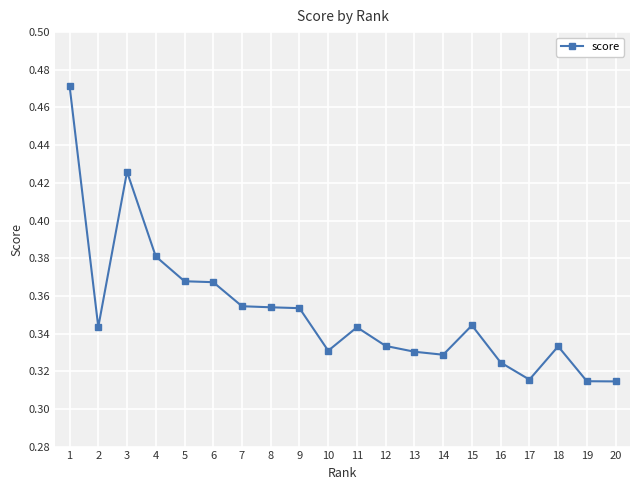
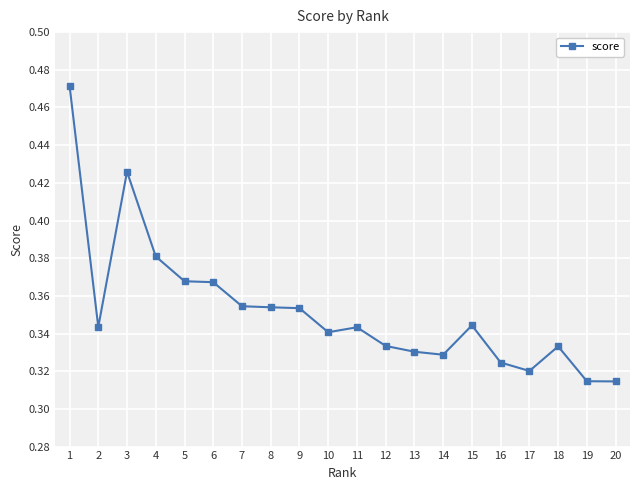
  {
    "1": 0.472,
    "2": 0.343,
    "3": 0.426,
    "4": 0.381,
    "5": 0.368,
    "6": 0.367,
    "7": 0.354,
    "8": 0.354,
    "9": 0.353,
-   "10": 0.331,
+   "10": 0.341,
    "11": 0.343,
    "12": 0.333,
    "13": 0.330,
    "14": 0.329,
    "15": 0.344,
    "16": 0.325,
-   "17": 0.316,
+   "17": 0.320,
    "18": 0.333,
    "19": 0.315,
    "20": 0.315
  }
